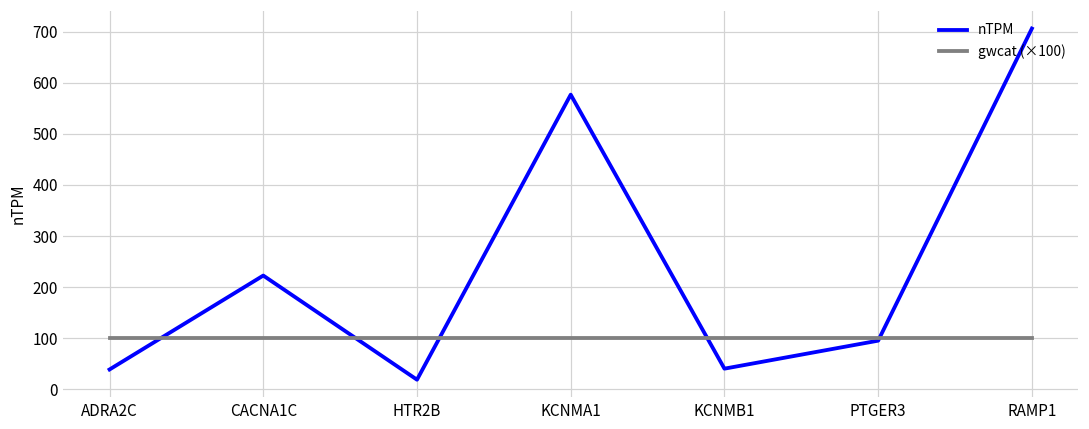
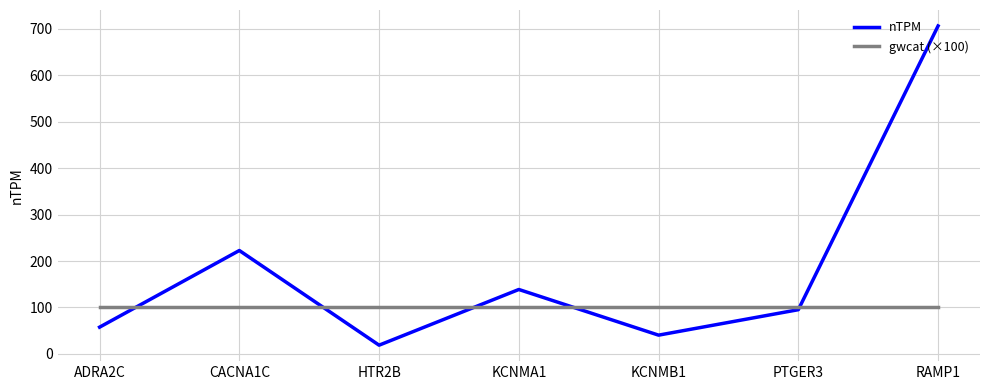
  {
    "nTPM": {
-     "ADRA2C": 40,
+     "ADRA2C": 60,
      "CACNA1C": 220,
      "HTR2B": 20,
-     "KCNMA1": 580,
+     "KCNMA1": 140,
      "KCNMB1": 40,
      "RAMP1": 710
    },
    "gwcat (×100)": {
      "ADRA2C": 100,
      "CACNA1C": 100,
      "HTR2B": 100,
      "KCNMA1": 100,
      "KCNMB1": 100,
      "RAMP1": 100
    }
  }
